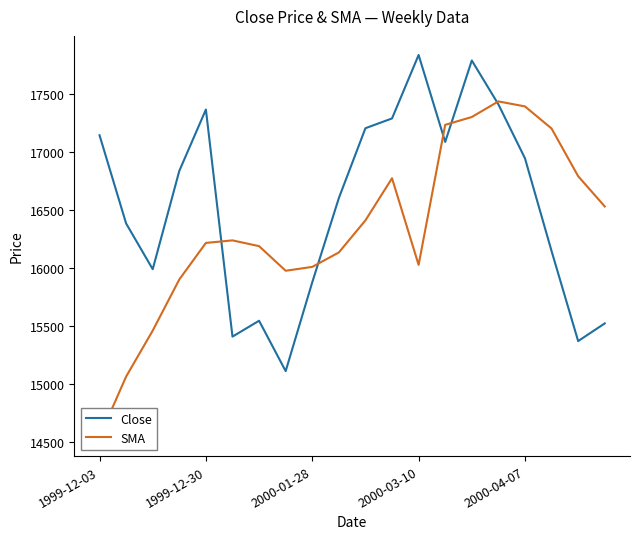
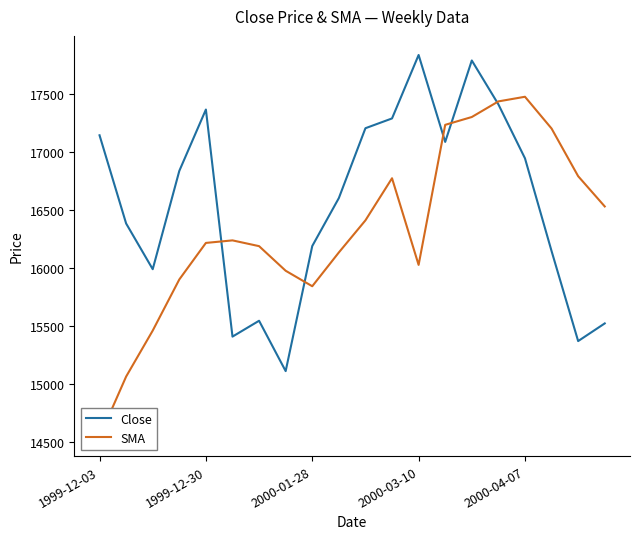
  {
    "Close": {
      "1999-12-03": 17140,
      "1999-12-30": 17360,
-     "2000-01-28": 15870,
+     "2000-01-28": 16190,
      "2000-03-10": 17830,
      "2000-04-07": 16940
    },
    "SMA": {
      "1999-12-30": 16210,
-     "2000-01-28": 16010,
+     "2000-01-28": 15840,
      "2000-03-10": 16020,
-     "2000-04-07": 17390
+     "2000-04-07": 17470
    }
  }
